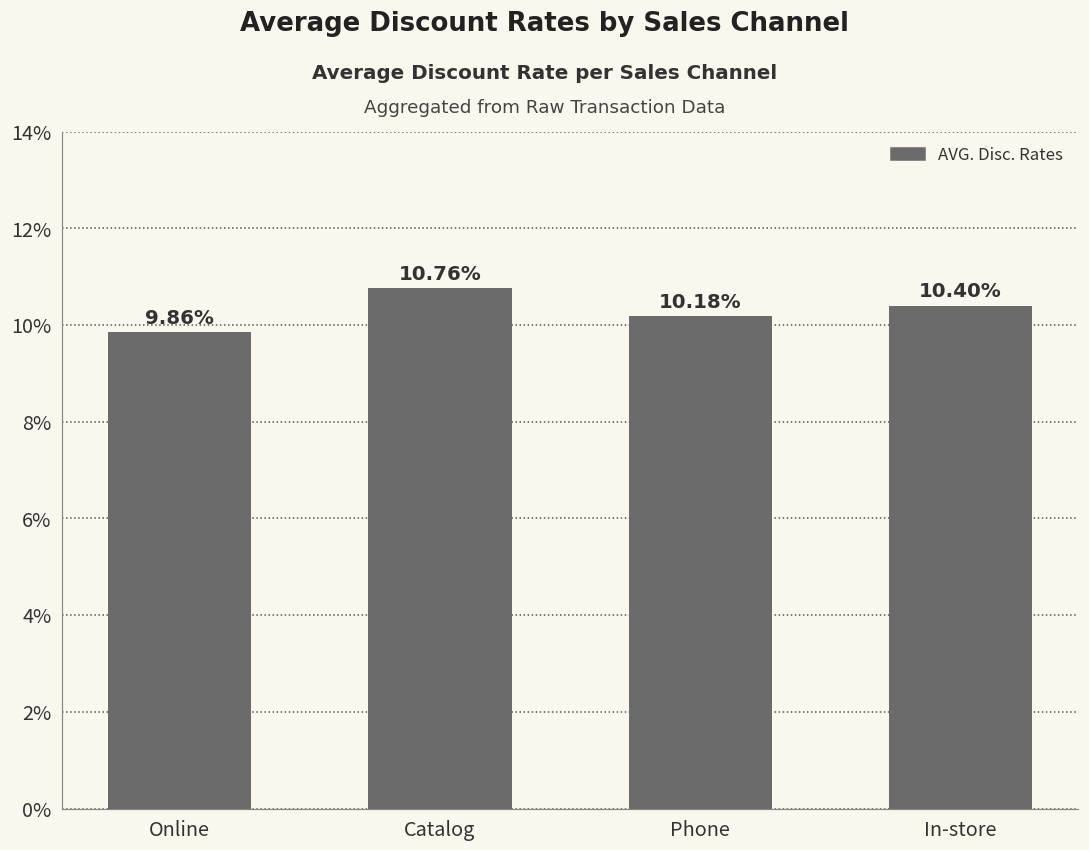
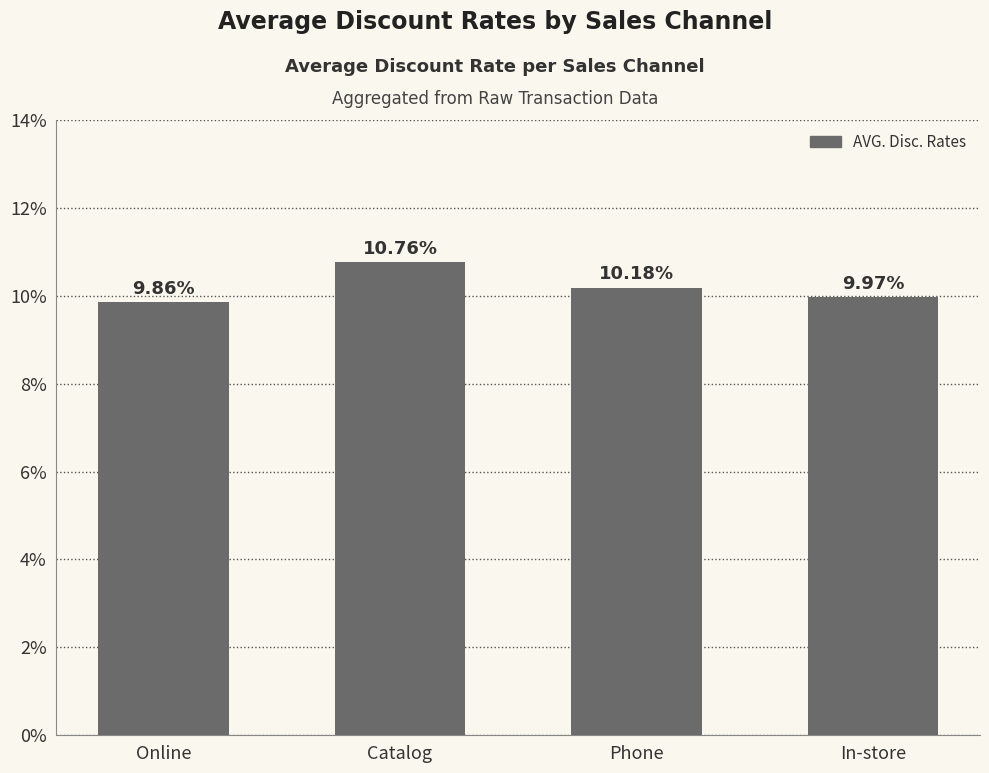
  {
    "Online": "9.86%",
    "Catalog": "10.76%",
    "Phone": "10.18%",
-   "In-store": "10.40%"
+   "In-store": "9.97%"
  }
